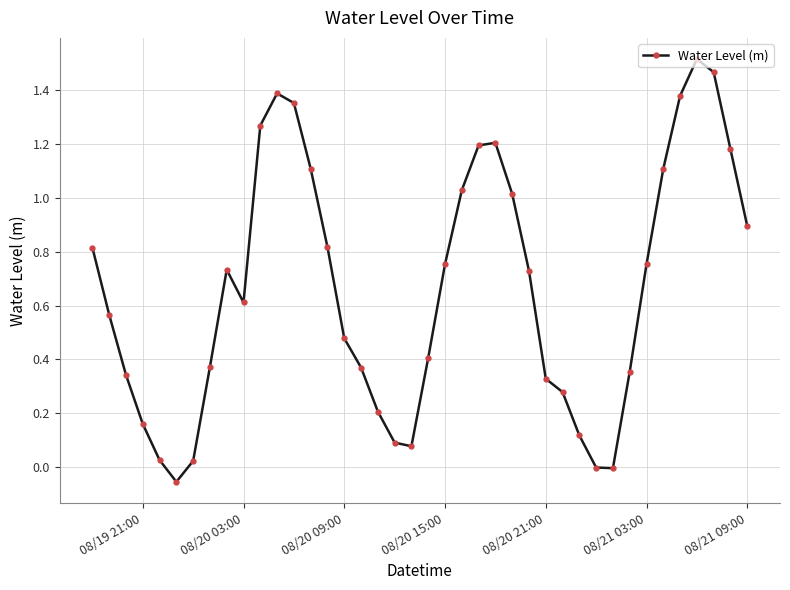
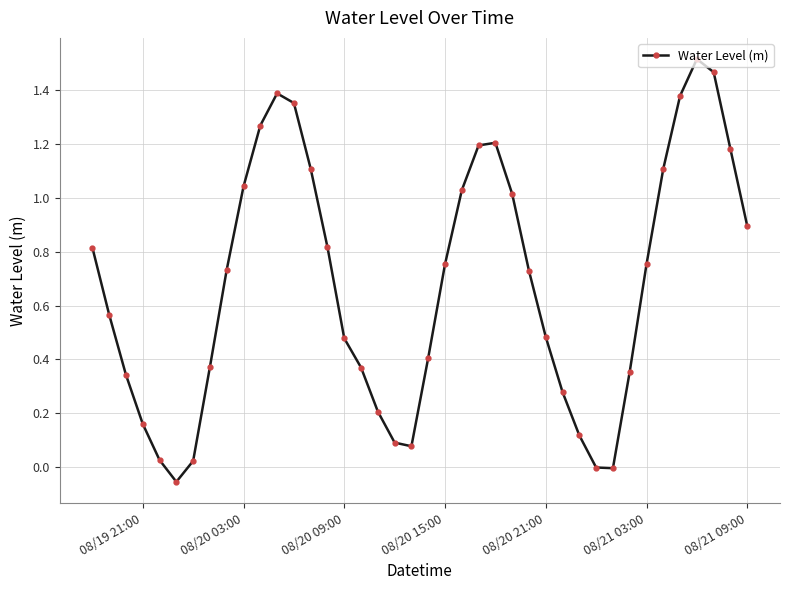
  {
    "08/19 21:00": 0.16,
-   "08/20 03:00": 0.61,
+   "08/20 03:00": 1.04,
    "08/20 09:00": 0.48,
    "08/20 15:00": 0.75,
-   "08/20 21:00": 0.33,
+   "08/20 21:00": 0.48,
    "08/21 03:00": 0.75,
    "08/21 09:00": 0.89
  }
